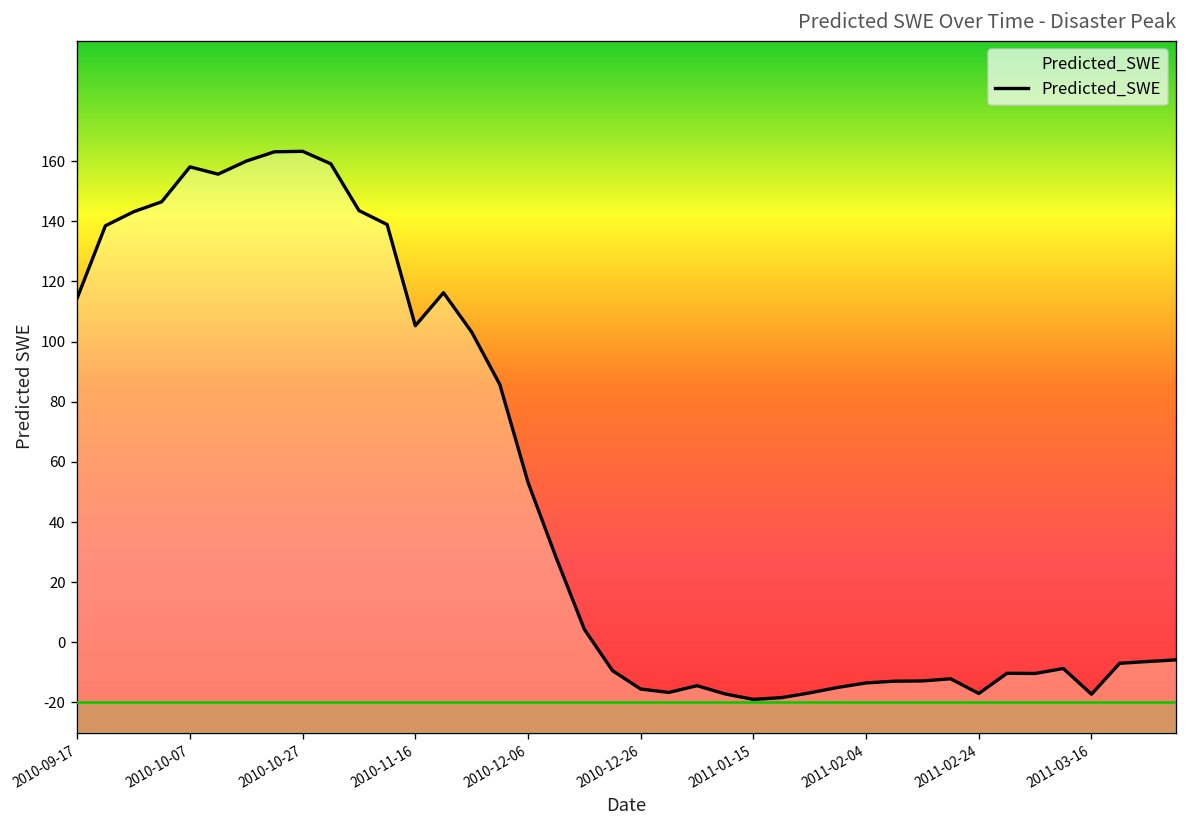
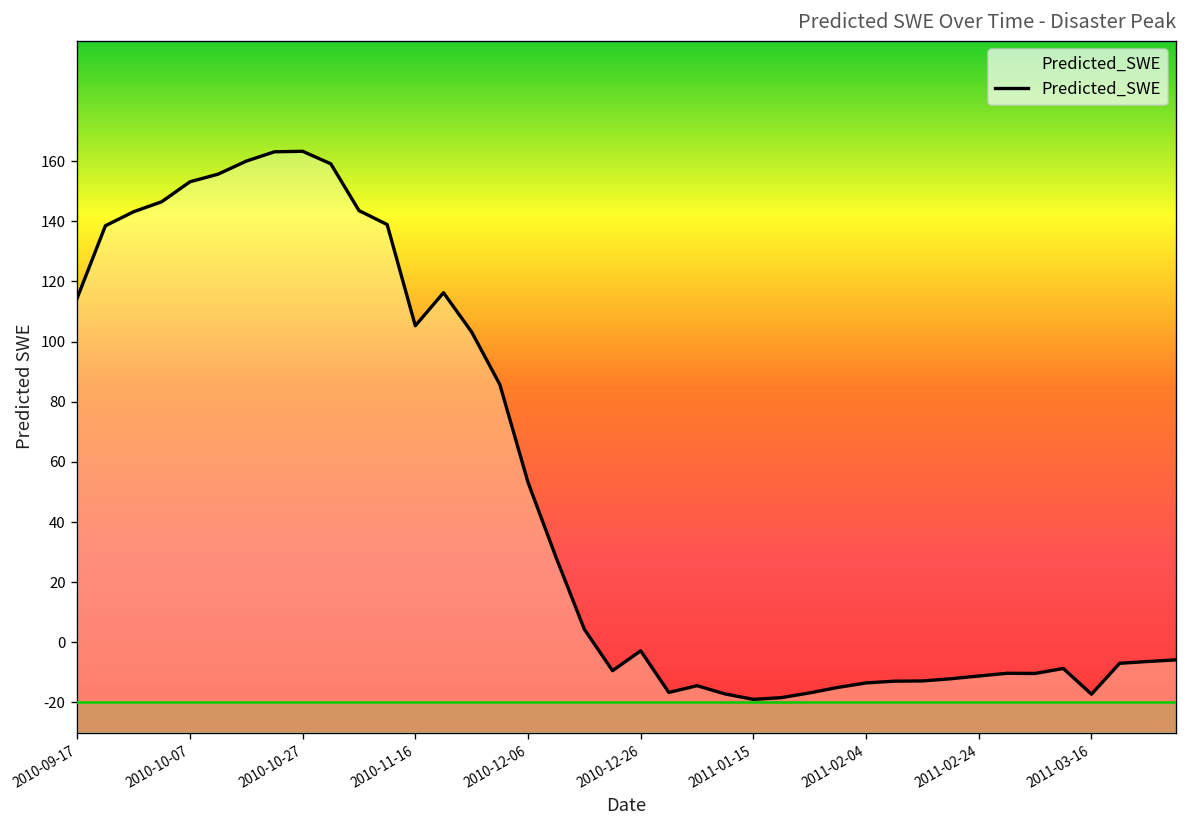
  {
    "2010-09-17": 115,
-   "2010-10-07": 158,
+   "2010-10-07": 153,
    "2010-10-27": 163,
    "2010-11-16": 105,
    "2010-12-06": 53,
-   "2010-12-26": -16,
+   "2010-12-26": -3,
    "2011-01-15": -19,
    "2011-02-04": -14,
-   "2011-02-24": -17,
+   "2011-02-24": -11,
    "2011-03-16": -17
  }
